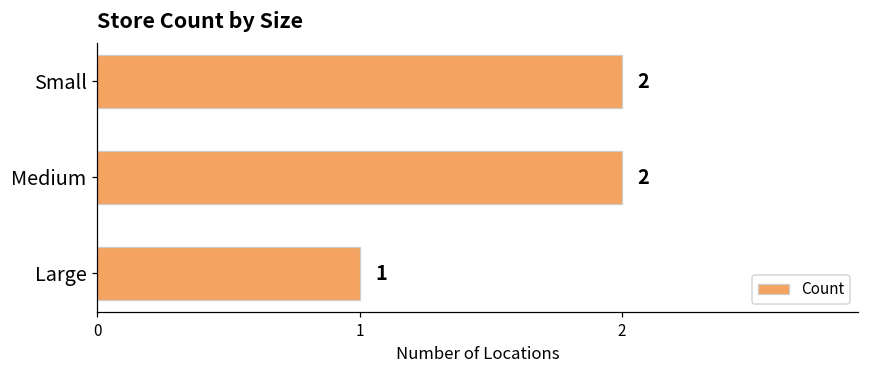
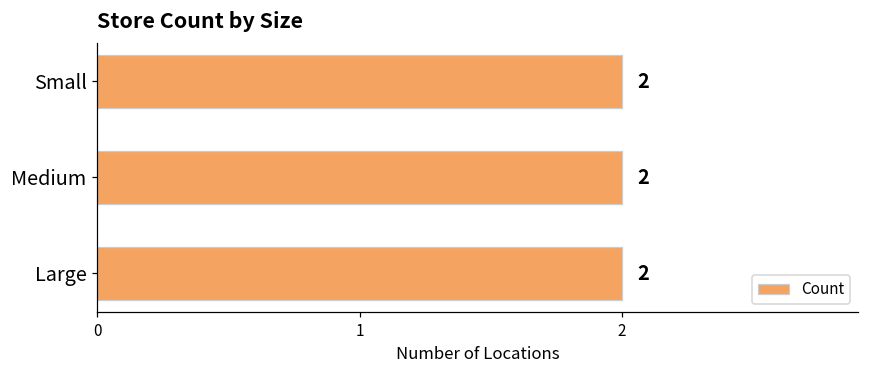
  {
    "Small": 2,
    "Medium": 2,
-   "Large": 1
+   "Large": 2
  }
